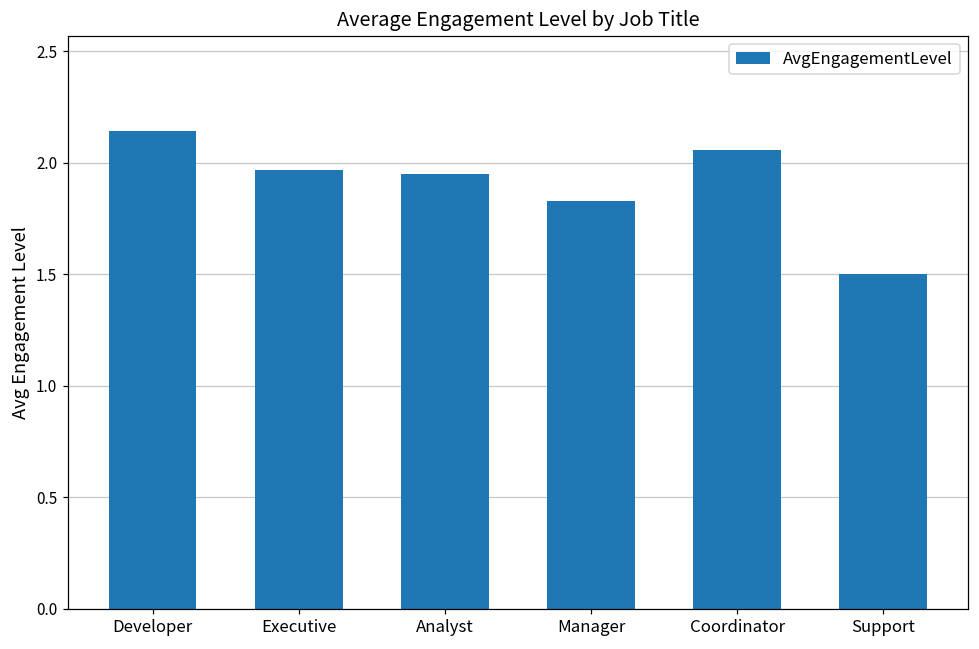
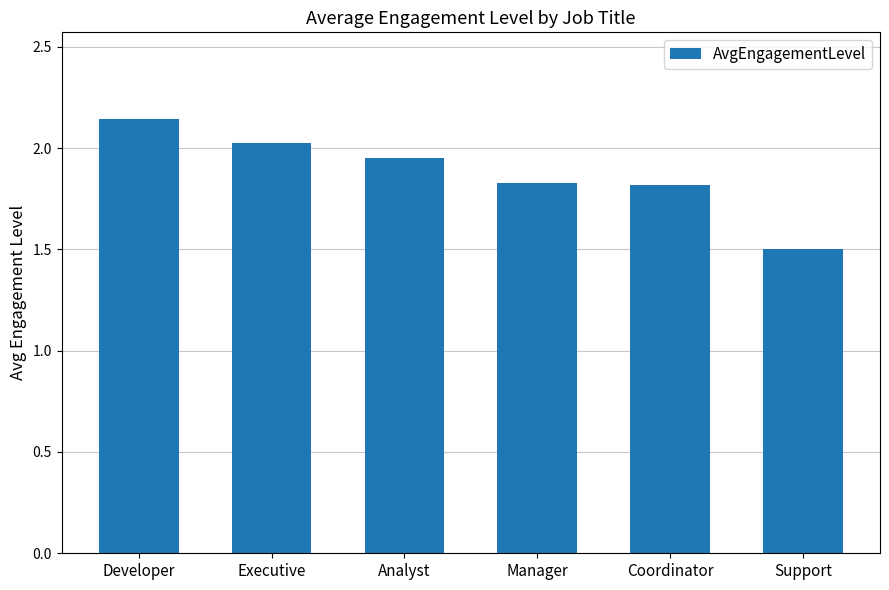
  {
    "Developer": 2.14,
-   "Executive": 1.97,
+   "Executive": 2.03,
    "Analyst": 1.95,
    "Manager": 1.83,
-   "Coordinator": 2.06,
+   "Coordinator": 1.82,
    "Support": 1.50
  }
